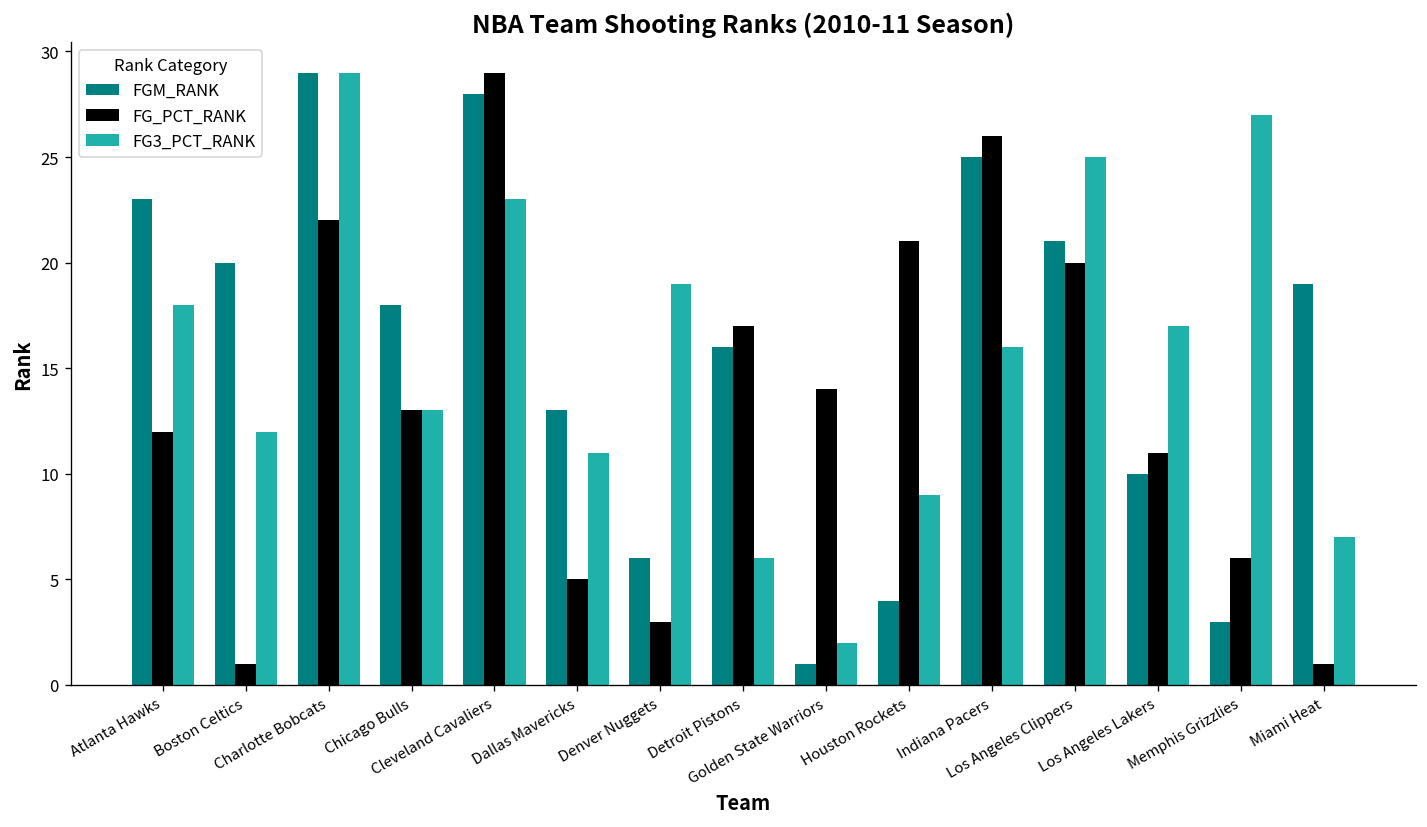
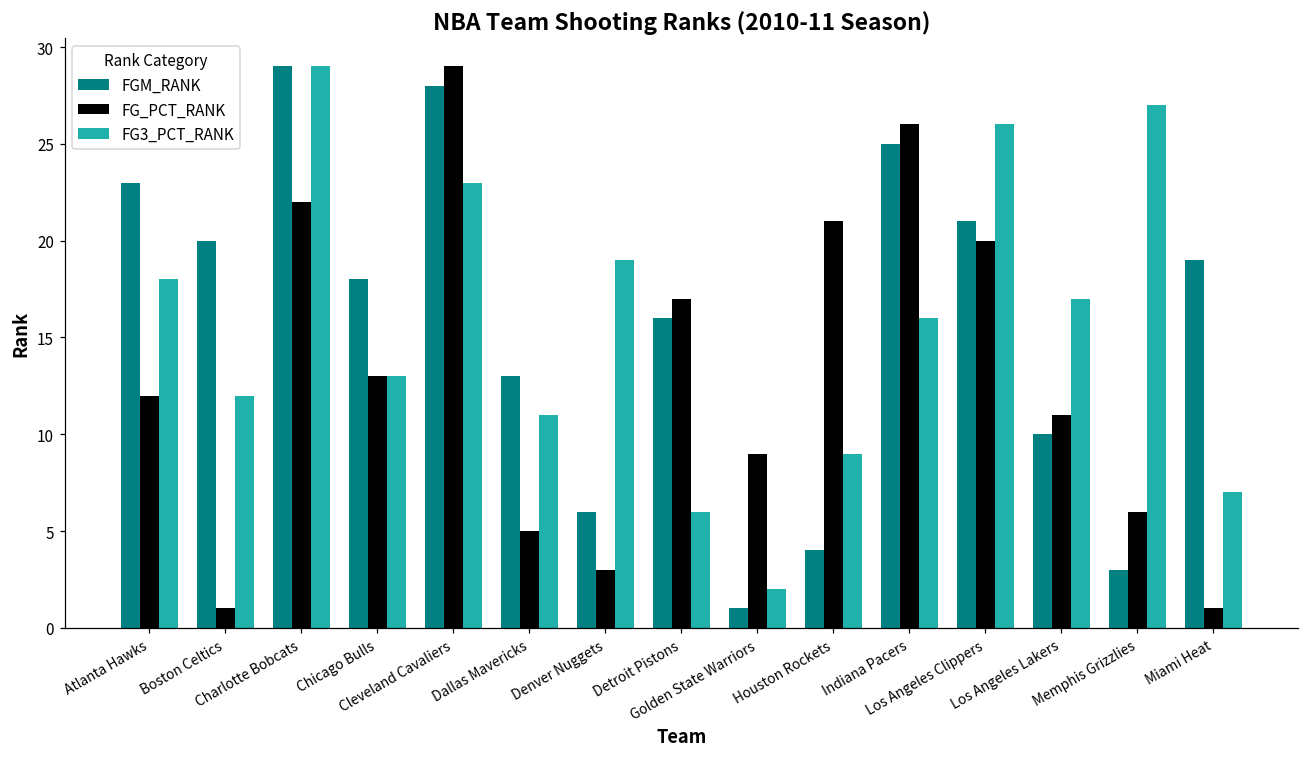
  {
    "FGM_RANK": {
      "Atlanta Hawks": 23,
      "Boston Celtics": 20,
      "Charlotte Bobcats": 29,
      "Chicago Bulls": 18,
      "Cleveland Cavaliers": 28,
      "Dallas Mavericks": 13,
      "Denver Nuggets": 6,
      "Detroit Pistons": 16,
      "Golden State Warriors": 1,
      "Houston Rockets": 4,
      "Indiana Pacers": 25,
      "Los Angeles Clippers": 21,
      "Los Angeles Lakers": 10,
      "Memphis Grizzlies": 3,
      "Miami Heat": 19
    },
    "FG_PCT_RANK": {
      "Atlanta Hawks": 12,
      "Boston Celtics": 1,
      "Charlotte Bobcats": 22,
      "Chicago Bulls": 13,
      "Cleveland Cavaliers": 29,
      "Dallas Mavericks": 5,
      "Denver Nuggets": 3,
      "Detroit Pistons": 17,
-     "Golden State Warriors": 14,
+     "Golden State Warriors": 9,
      "Houston Rockets": 21,
      "Indiana Pacers": 26,
      "Los Angeles Clippers": 20,
      "Los Angeles Lakers": 11,
      "Memphis Grizzlies": 6,
      "Miami Heat": 1
    },
    "FG3_PCT_RANK": {
      "Atlanta Hawks": 18,
      "Boston Celtics": 12,
      "Charlotte Bobcats": 29,
      "Chicago Bulls": 13,
      "Cleveland Cavaliers": 23,
      "Dallas Mavericks": 11,
      "Denver Nuggets": 19,
      "Detroit Pistons": 6,
      "Golden State Warriors": 2,
      "Houston Rockets": 9,
      "Indiana Pacers": 16,
-     "Los Angeles Clippers": 25,
+     "Los Angeles Clippers": 26,
      "Los Angeles Lakers": 17,
      "Memphis Grizzlies": 27,
      "Miami Heat": 7
    }
  }
